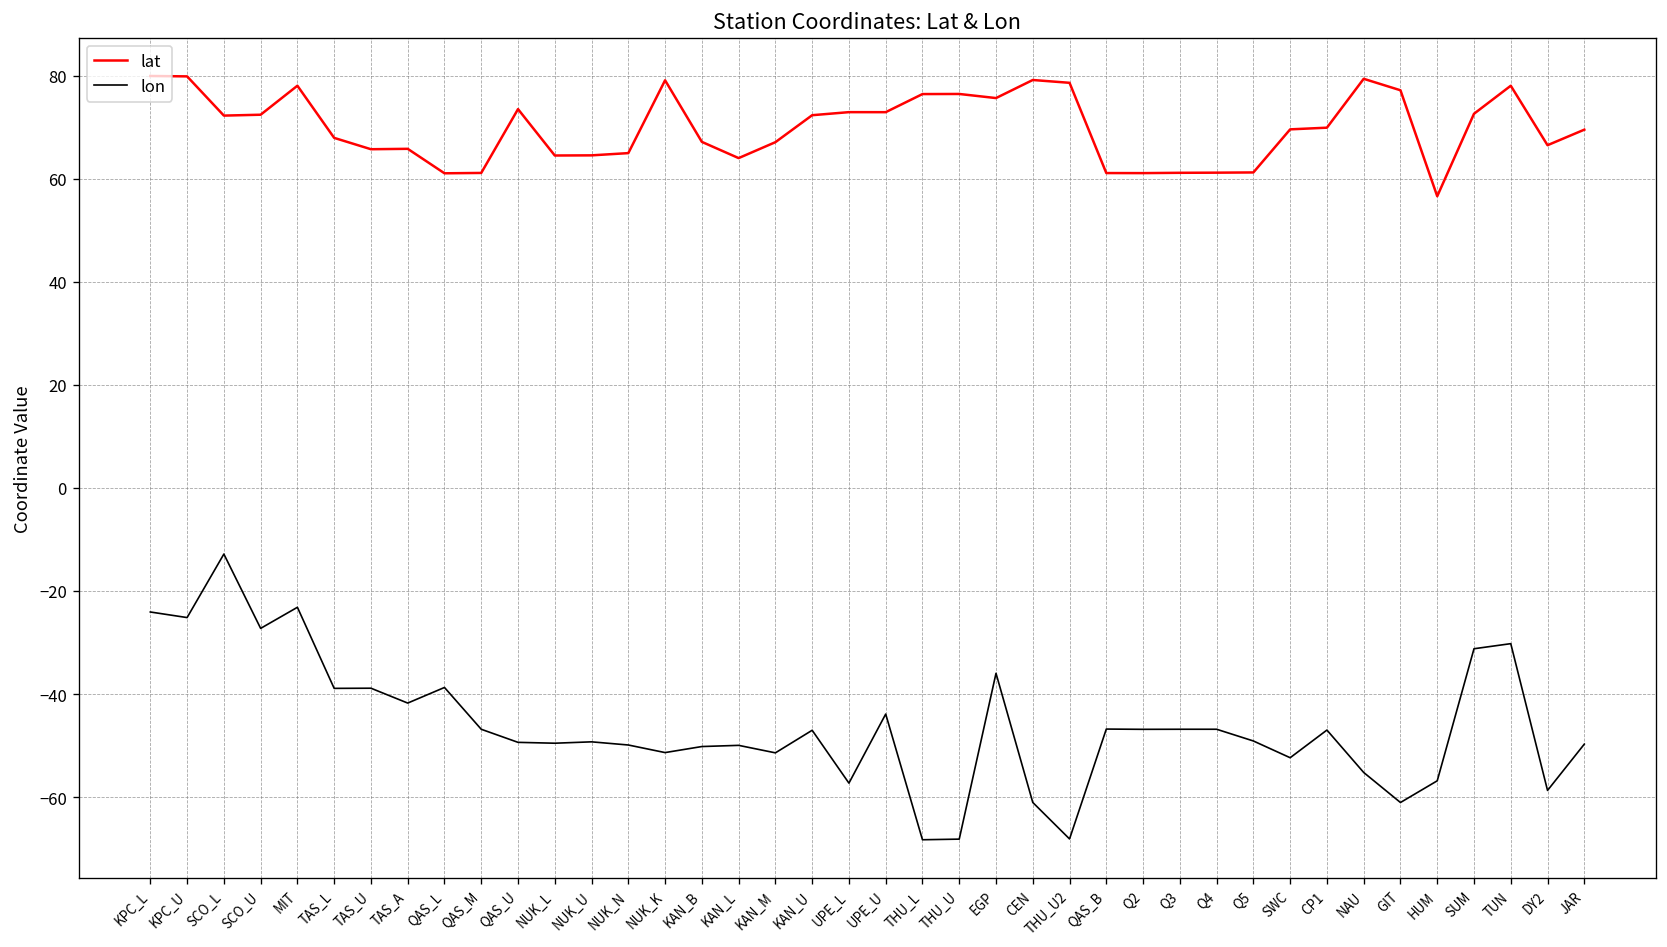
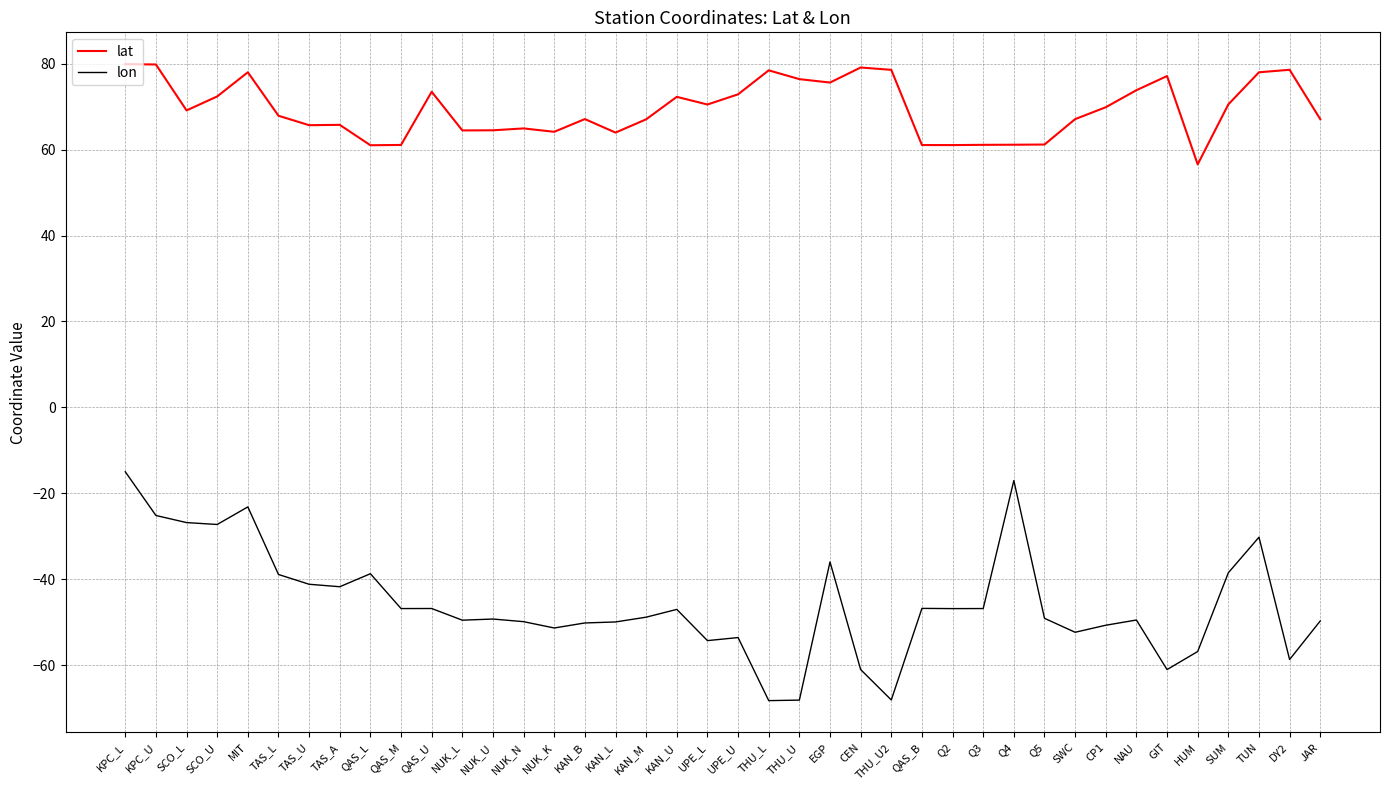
  {
    "lat": {
      "KPC_U": 80,
-     "SCO_L": 72,
+     "SCO_L": 69,
      "SCO_U": 72,
      "MIT": 78,
      "TAS_L": 68,
      "TAS_U": 66,
      "TAS_A": 66,
      "QAS_L": 61,
      "QAS_M": 61,
      "QAS_U": 73,
      "NUK_L": 64,
      "NUK_U": 65,
      "NUK_N": 65,
-     "NUK_K": 79,
+     "NUK_K": 64,
      "KAN_B": 67,
      "KAN_L": 64,
      "KAN_M": 67,
      "KAN_U": 72,
-     "UPE_L": 73,
+     "UPE_L": 71,
      "UPE_U": 73,
-     "THU_L": 76,
+     "THU_L": 78,
      "THU_U": 76,
      "EGP": 76,
      "CEN": 79,
      "THU_U2": 79,
      "QAS_B": 61,
      "Q2": 61,
      "Q3": 61,
      "Q4": 61,
      "Q5": 61,
-     "SWC": 70,
+     "SWC": 67,
      "CP1": 70,
-     "NAU": 79,
+     "NAU": 74,
      "GIT": 77,
      "HUM": 57,
-     "SUM": 73,
+     "SUM": 71,
      "TUN": 78,
-     "DY2": 66,
-     "JAR": 69
+     "DY2": 79,
+     "JAR": 67
    },
    "lon": {
-     "KPC_L": -24,
+     "KPC_L": -15,
      "KPC_U": -25,
-     "SCO_L": -13,
+     "SCO_L": -27,
      "SCO_U": -27,
      "MIT": -23,
      "TAS_L": -39,
-     "TAS_U": -39,
+     "TAS_U": -41,
      "TAS_A": -42,
      "QAS_L": -39,
      "QAS_M": -47,
-     "QAS_U": -49,
+     "QAS_U": -47,
      "NUK_L": -50,
      "NUK_U": -49,
      "NUK_N": -50,
      "NUK_K": -51,
      "KAN_B": -50,
      "KAN_L": -50,
-     "KAN_M": -51,
+     "KAN_M": -49,
      "KAN_U": -47,
-     "UPE_L": -57,
-     "UPE_U": -44,
+     "UPE_L": -54,
+     "UPE_U": -54,
      "THU_L": -68,
      "THU_U": -68,
      "EGP": -36,
      "CEN": -61,
      "THU_U2": -68,
      "QAS_B": -47,
      "Q2": -47,
      "Q3": -47,
-     "Q4": -47,
+     "Q4": -17,
      "Q5": -49,
      "SWC": -52,
-     "CP1": -47,
-     "NAU": -55,
+     "CP1": -51,
+     "NAU": -49,
      "GIT": -61,
      "HUM": -57,
-     "SUM": -31,
+     "SUM": -39,
      "TUN": -30,
      "DY2": -59,
      "JAR": -50
    }
  }
